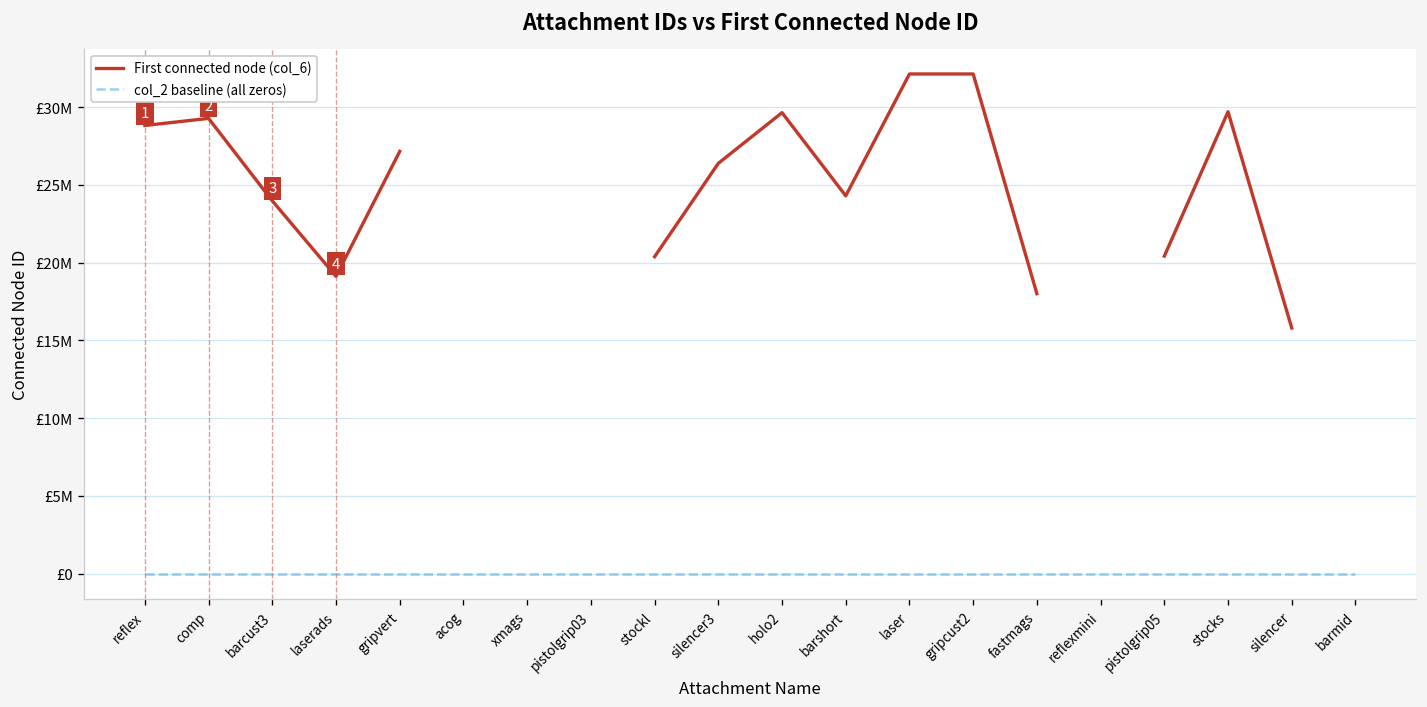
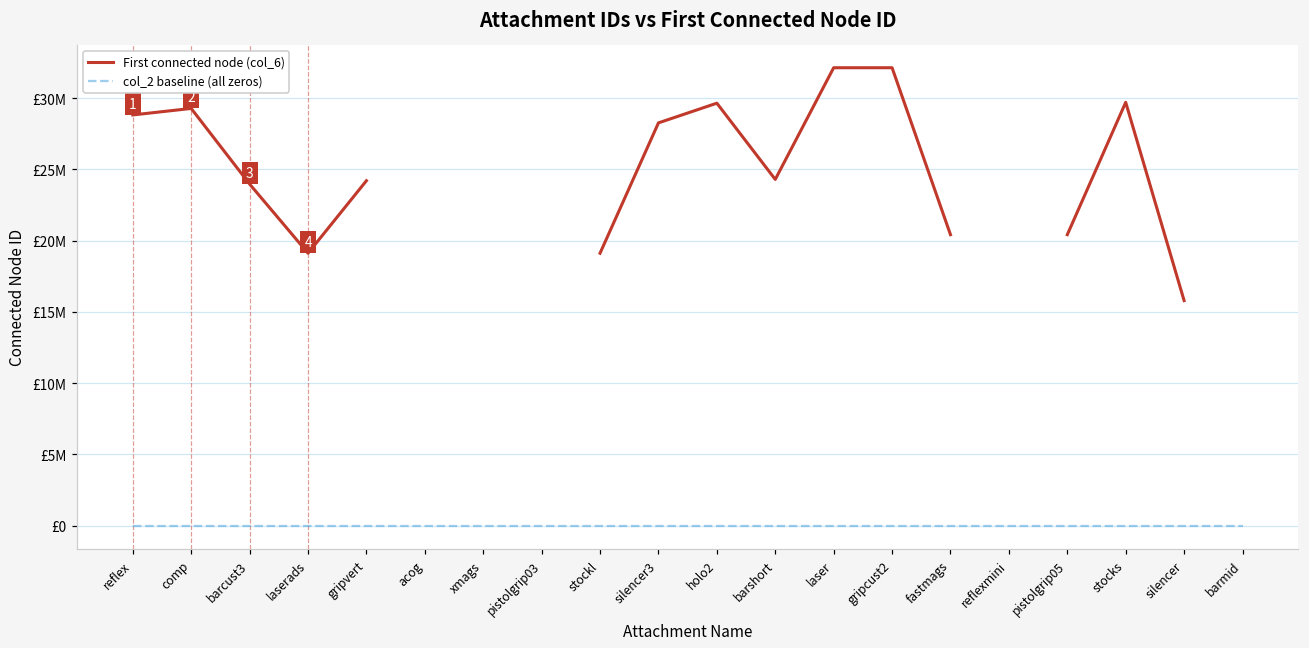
  {
    "First connected node (col_6)": {
-     "gripvert": "£27200000",
+     "gripvert": "£24200000",
      "xmags": "£28800000",
-     "stockl": "£20400000",
-     "silencer3": "£26400000",
+     "stockl": "£19100000",
+     "silencer3": "£28300000",
      "holo2": "£29600000",
      "barshort": "£24300000",
      "laser": "£32100000",
      "gripcust2": "£32100000",
-     "fastmags": "£18000000",
+     "fastmags": "£20400000",
      "pistolgrip05": "£20400000",
      "stocks": "£29700000",
      "silencer": "£15800000"
    },
    "col_2 baseline (all zeros)": {
      "reflex": "£0",
      "comp": "£0",
      "barcust3": "£0",
      "laserads": "£0",
      "gripvert": "£0",
      "acog": "£0",
      "xmags": "£0",
      "pistolgrip03": "£0",
      "stockl": "£0",
      "silencer3": "£0",
      "holo2": "£0",
      "barshort": "£0",
      "laser": "£0",
      "gripcust2": "£0",
      "fastmags": "£0",
      "reflexmini": "£0",
      "pistolgrip05": "£0",
      "stocks": "£0",
      "silencer": "£0",
      "barmid": "£0"
    }
  }
